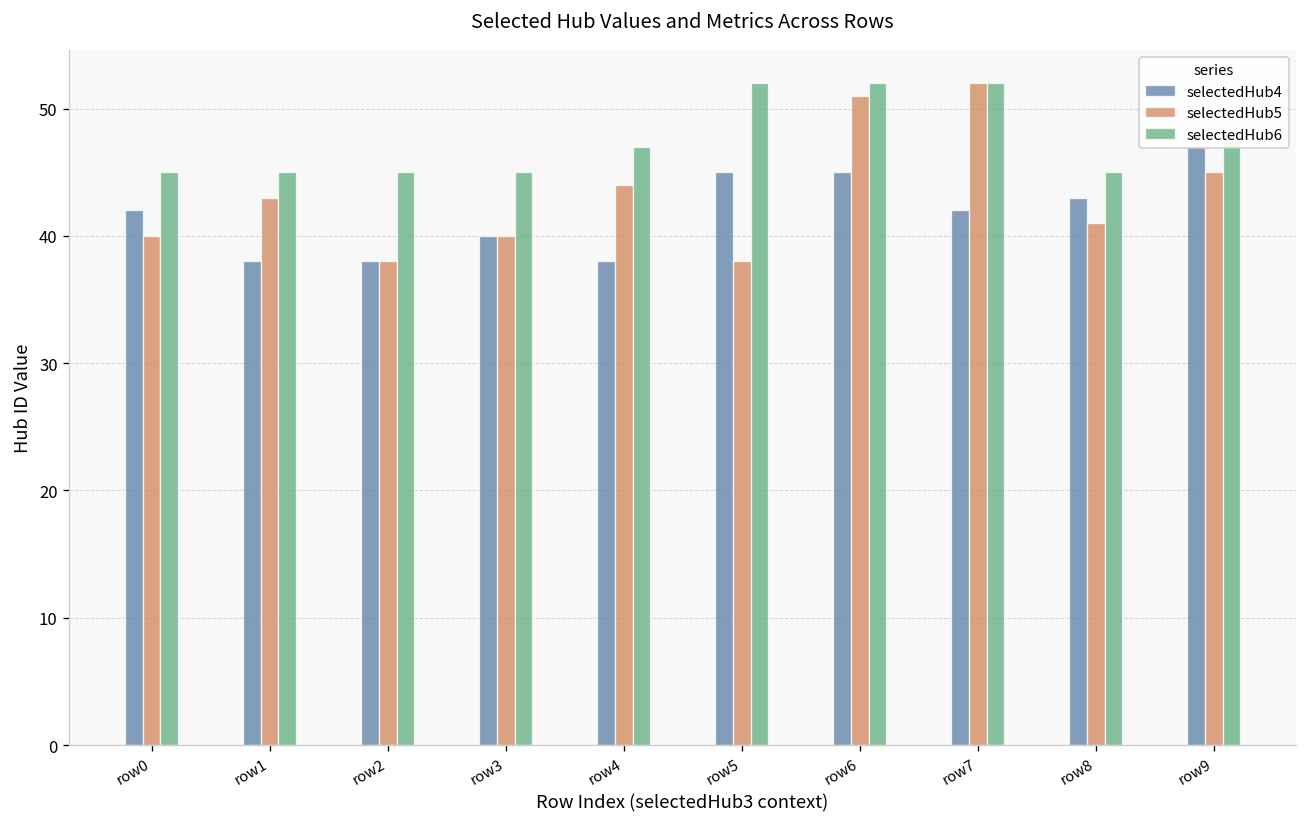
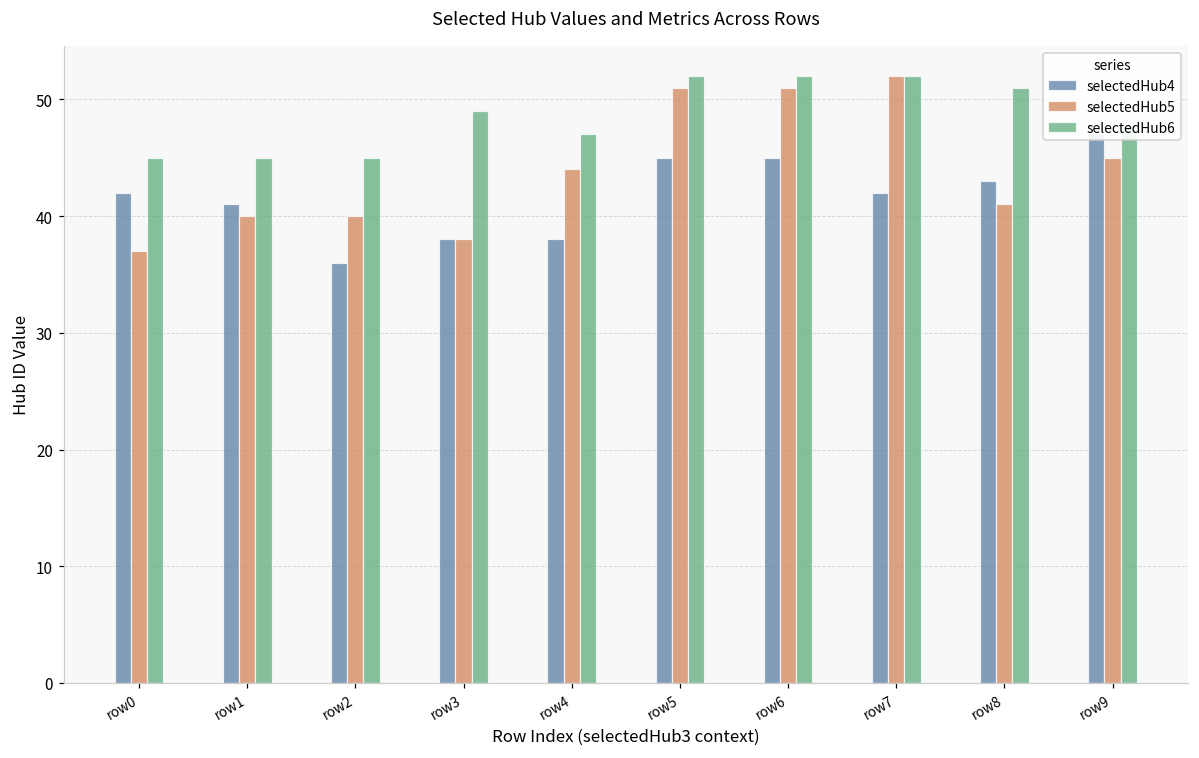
  {
    "selectedHub4": {
      "row0": 42,
-     "row1": 38,
-     "row2": 38,
-     "row3": 40,
+     "row1": 41,
+     "row2": 36,
+     "row3": 38,
      "row4": 38,
      "row5": 45,
      "row6": 45,
      "row7": 42,
      "row8": 43
    },
    "selectedHub5": {
-     "row0": 40,
-     "row1": 43,
-     "row2": 38,
-     "row3": 40,
+     "row0": 37,
+     "row1": 40,
+     "row2": 40,
+     "row3": 38,
      "row4": 44,
-     "row5": 38,
+     "row5": 51,
      "row6": 51,
      "row7": 52,
      "row8": 41,
      "row9": 45
    },
    "selectedHub6": {
      "row0": 45,
      "row1": 45,
      "row2": 45,
-     "row3": 45,
+     "row3": 49,
      "row4": 47,
      "row5": 52,
      "row6": 52,
      "row7": 52,
-     "row8": 45
+     "row8": 51
    }
  }
